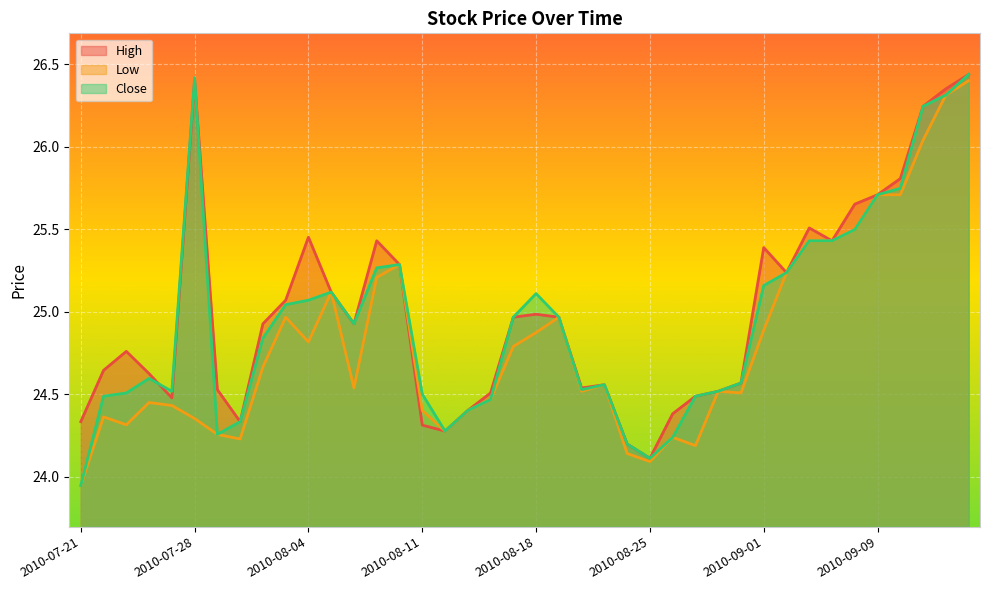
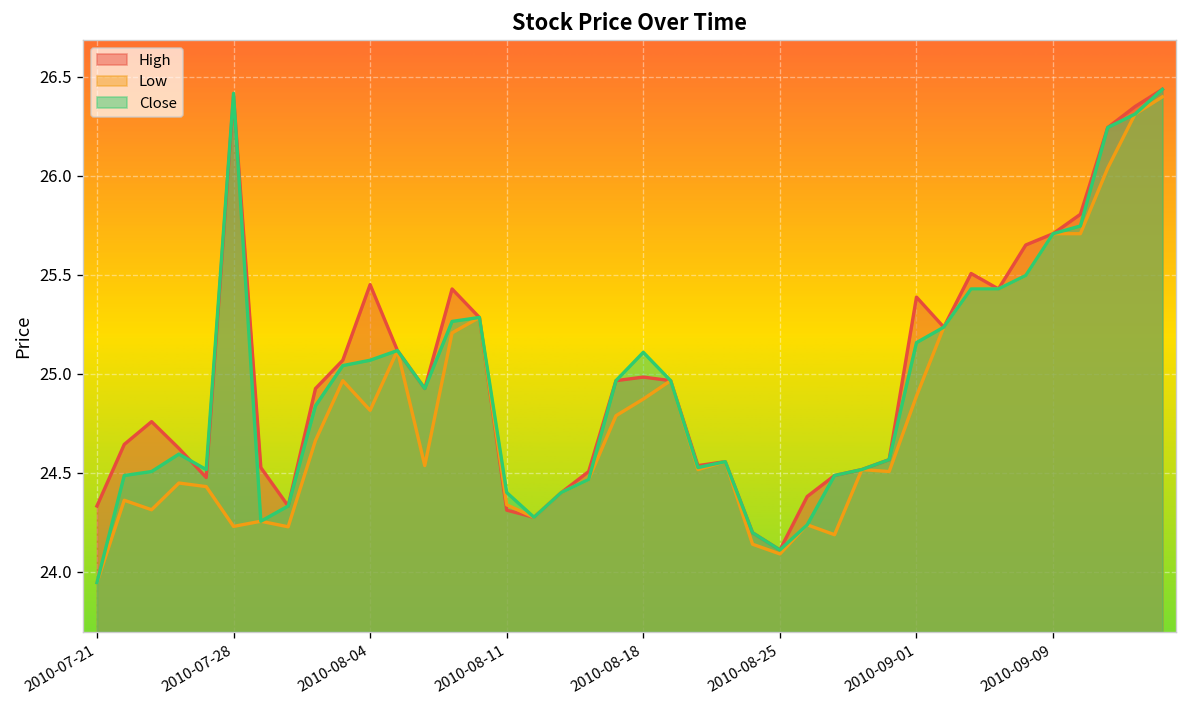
  {
    "High": {
      "2010-07-21": 24.33,
      "2010-08-04": 25.45,
      "2010-08-11": 24.31,
      "2010-08-18": 24.98,
      "2010-09-01": 25.39
    },
    "Low": {
-     "2010-07-28": 24.35,
+     "2010-07-28": 24.23,
      "2010-08-04": 24.82,
-     "2010-08-11": 24.40,
+     "2010-08-11": 24.34,
      "2010-08-18": 24.87,
      "2010-08-25": 24.09,
      "2010-09-01": 24.89
    },
    "Close": {
      "2010-08-04": 25.07,
-     "2010-08-11": 24.50,
+     "2010-08-11": 24.40,
      "2010-08-18": 25.11,
      "2010-09-01": 25.16
    }
  }
